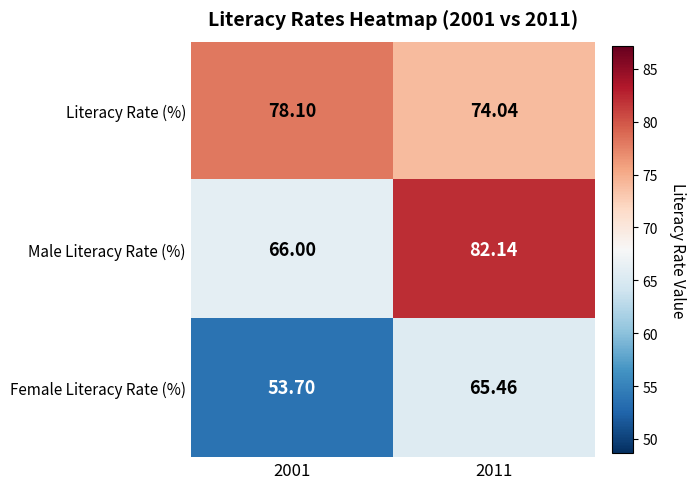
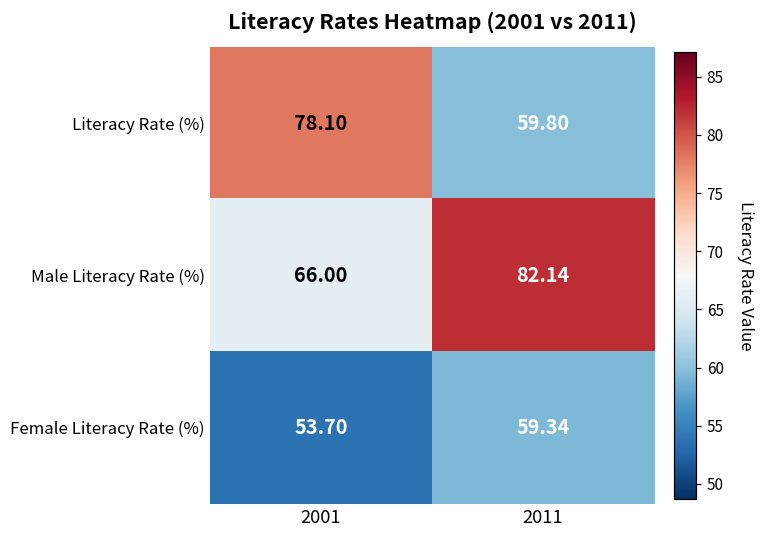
  {
    "Literacy Rate (%)": {
      "2001": 78.10,
-     "2011": 74.04
+     "2011": 59.80
    },
    "Male Literacy Rate (%)": {
      "2001": 66.00,
      "2011": 82.14
    },
    "Female Literacy Rate (%)": {
      "2001": 53.70,
-     "2011": 65.46
+     "2011": 59.34
    }
  }
